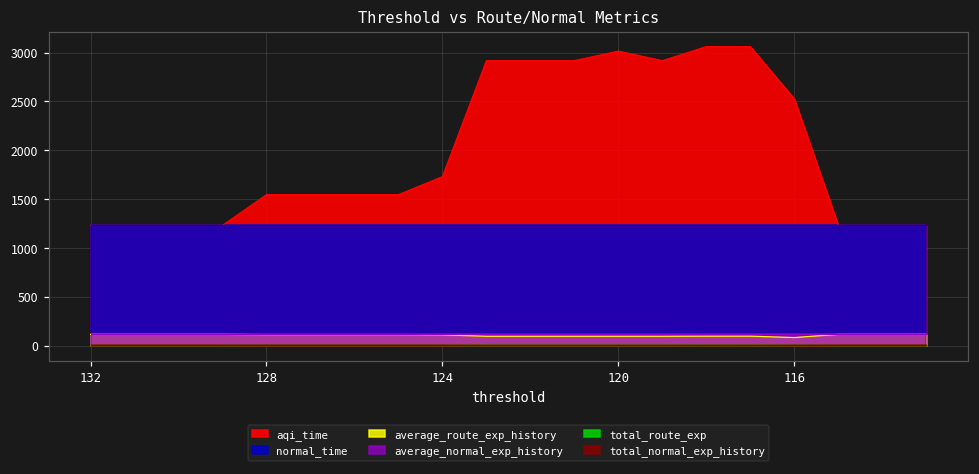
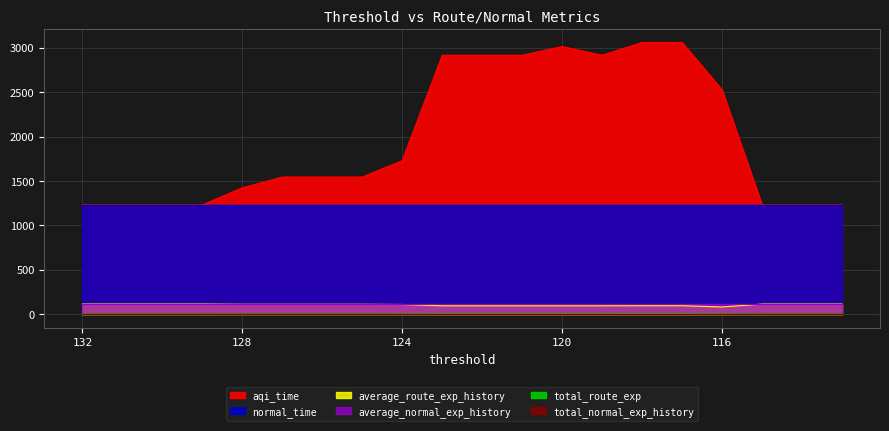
  {
    "aqi_time": {
-     "128": 1500,
+     "128": 1400,
      "124": 1700,
      "120": 3000,
      "116": 2500
    },
    "normal_time": {
      "128": 1200,
      "124": 1200,
      "120": 1200,
      "116": 1200
    },
    "average_route_exp_history": {
      "116": 100
    },
    "average_normal_exp_history": {
      "116": 100
    }
  }
